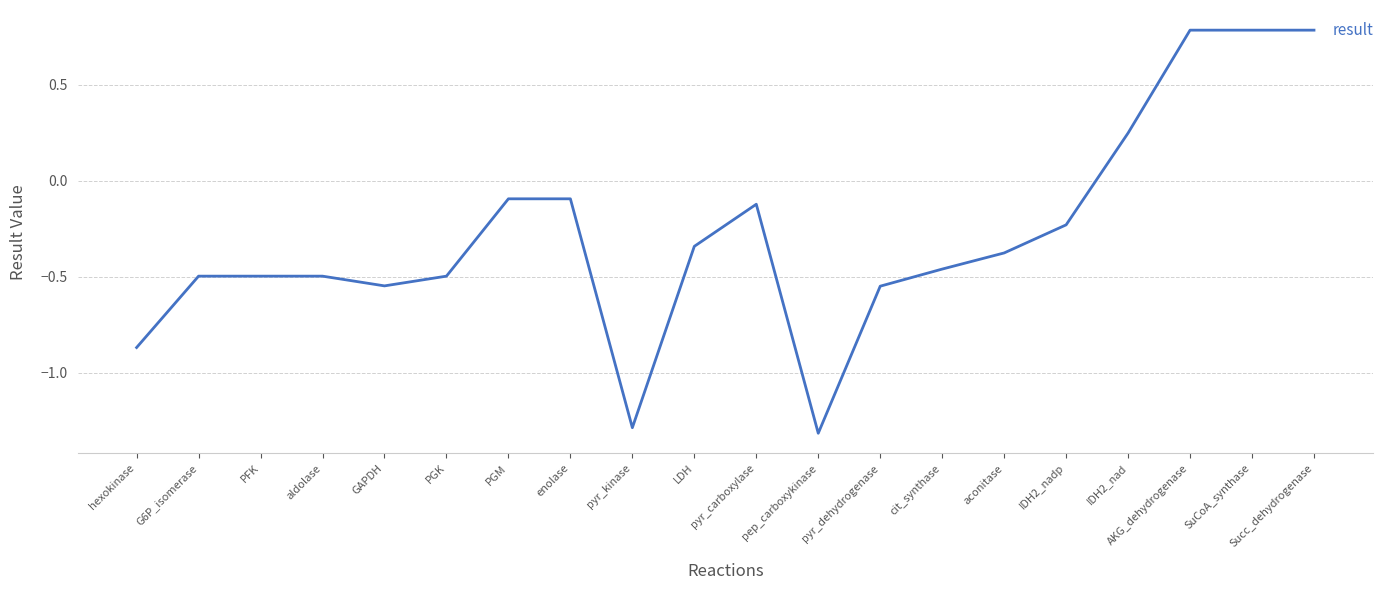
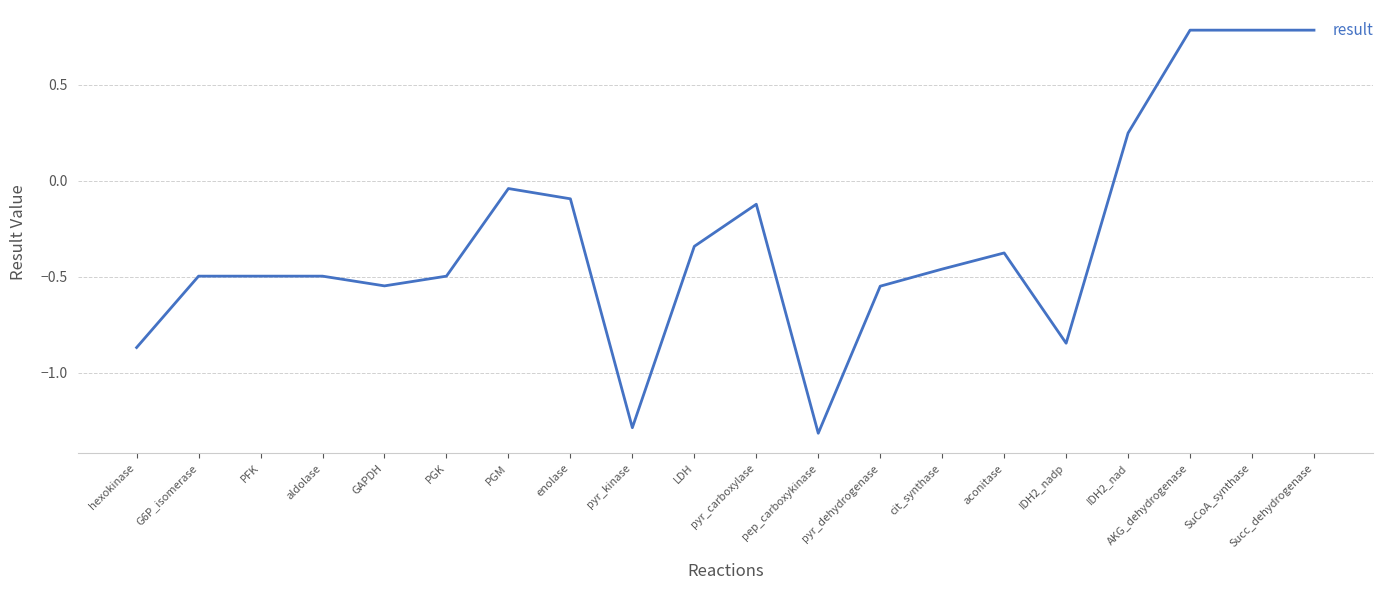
  {
    "hexokinase": -0.87,
    "G6P_isomerase": -0.50,
    "PFK": -0.50,
    "aldolase": -0.50,
    "GAPDH": -0.55,
    "PGK": -0.50,
-   "PGM": -0.09,
+   "PGM": -0.04,
    "enolase": -0.09,
    "pyr_kinase": -1.29,
    "LDH": -0.34,
    "pyr_carboxylase": -0.12,
    "pep_carboxykinase": -1.31,
    "pyr_dehydrogenase": -0.55,
    "cit_synthase": -0.46,
    "aconitase": -0.38,
-   "IDH2_nadp": -0.23,
+   "IDH2_nadp": -0.85,
    "IDH2_nad": 0.25,
    "AKG_dehydrogenase": 0.78,
    "SuCoA_synthase": 0.78,
    "Succ_dehydrogenase": 0.78
  }
